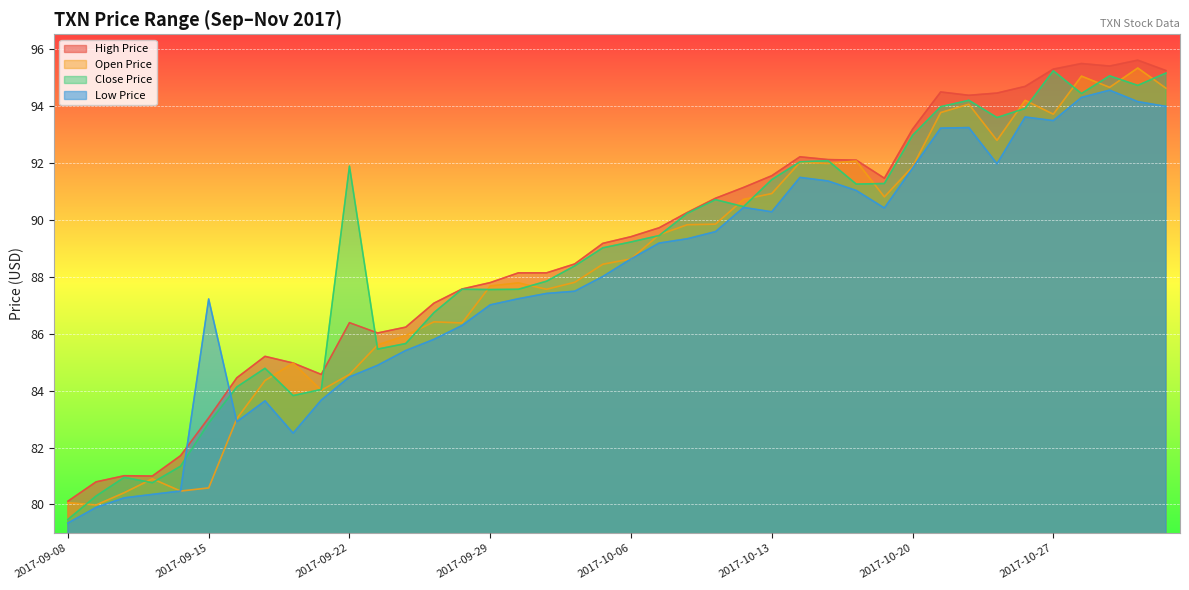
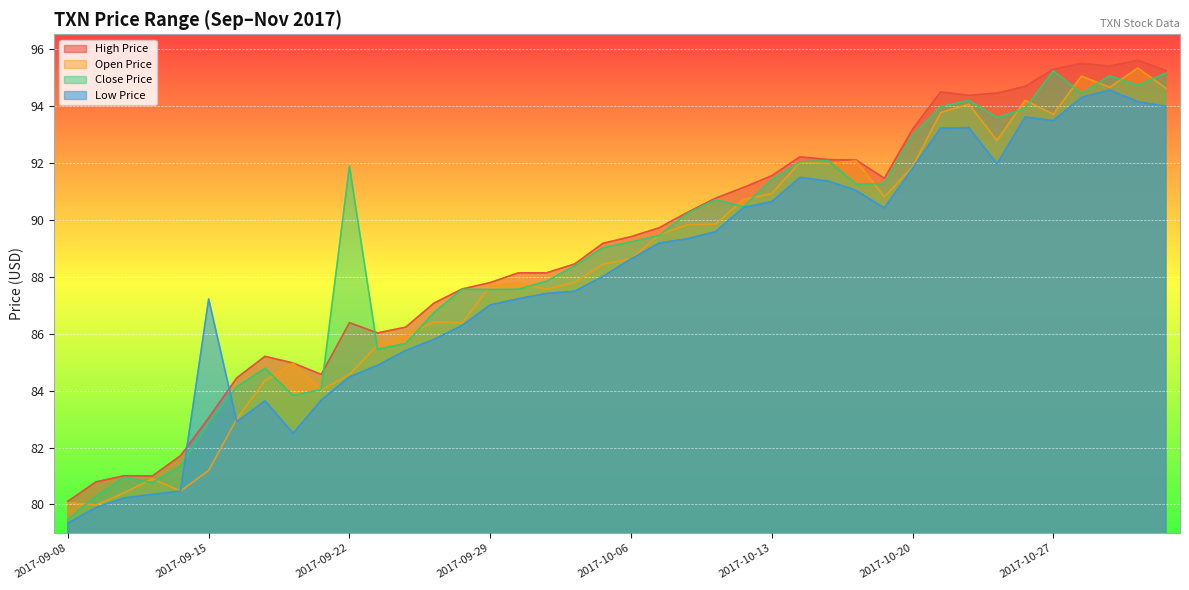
  {
    "High Price": {
      "2017-09-15": 83.0,
      "2017-09-22": 86.4,
      "2017-09-29": 87.8,
      "2017-10-06": 89.4,
      "2017-10-13": 91.5,
      "2017-10-20": 93.2
    },
    "Open Price": {
-     "2017-09-15": 80.6,
+     "2017-09-15": 81.2,
      "2017-09-29": 87.7,
      "2017-10-13": 90.9,
      "2017-10-27": 93.7
    },
    "Close Price": {
      "2017-09-08": 79.5,
      "2017-09-15": 82.9,
      "2017-09-22": 91.9,
      "2017-09-29": 87.5,
      "2017-10-06": 89.2,
      "2017-10-13": 91.4,
      "2017-10-20": 93.0
    },
    "Low Price": {
      "2017-09-08": 79.3,
      "2017-09-15": 87.2,
      "2017-09-29": 87.0,
-     "2017-10-13": 90.3,
+     "2017-10-13": 90.6,
      "2017-10-27": 93.5
    }
  }
